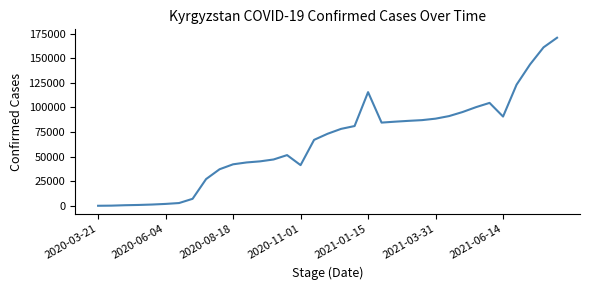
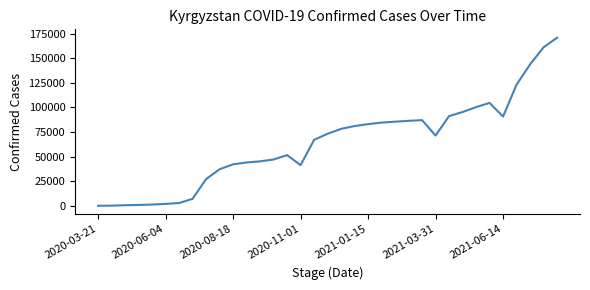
  {
    "2020-03-21": 0,
    "2020-06-04": 0,
    "2020-08-18": 40000,
    "2020-11-01": 40000,
-   "2021-01-15": 120000,
-   "2021-03-31": 90000,
+   "2021-01-15": 80000,
+   "2021-03-31": 70000,
    "2021-06-14": 90000
  }
